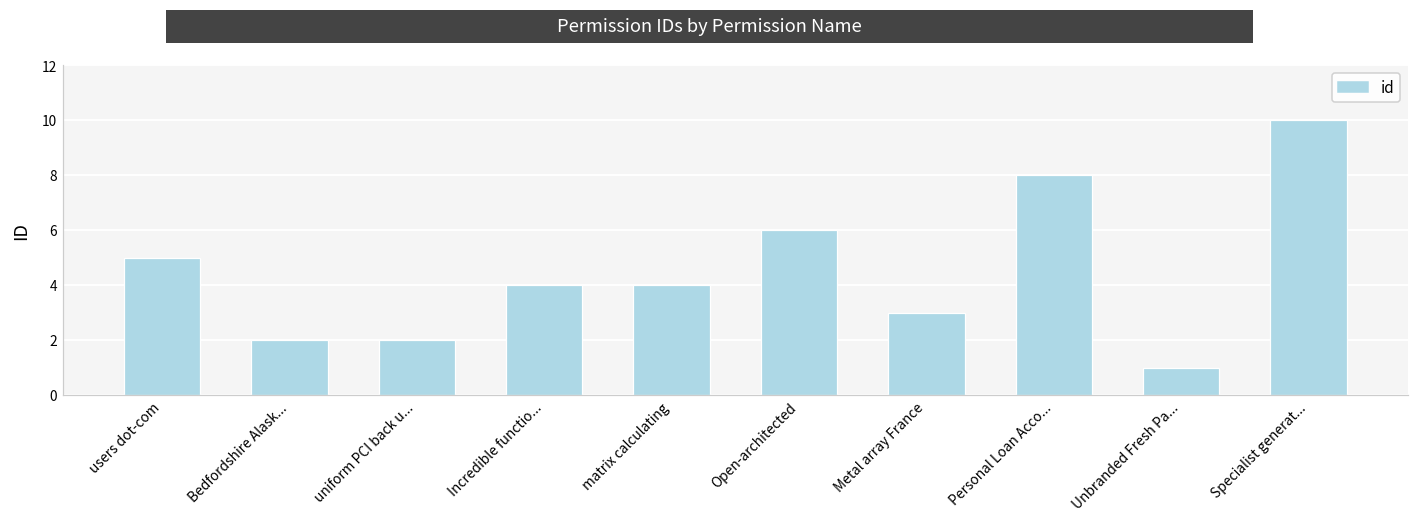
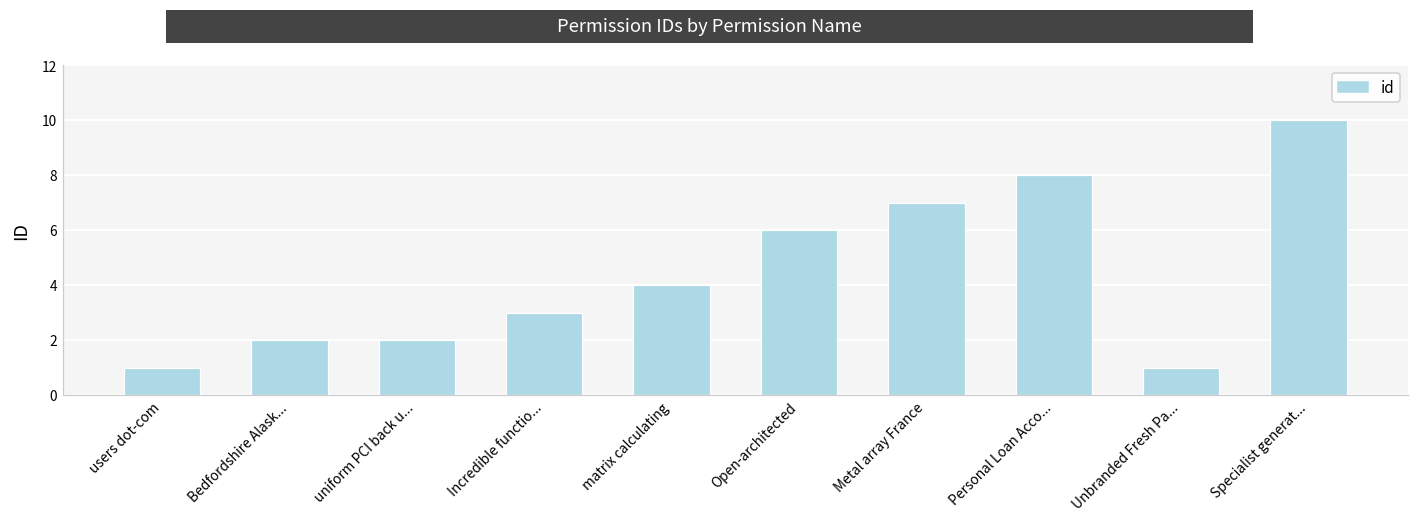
  {
-   "users dot-com": 5,
+   "users dot-com": 1,
    "Bedfordshire Alask...": 2,
    "uniform PCI back u...": 2,
-   "Incredible functio...": 4,
+   "Incredible functio...": 3,
    "matrix calculating": 4,
    "Open-architected": 6,
-   "Metal array France": 3,
+   "Metal array France": 7,
    "Personal Loan Acco...": 8,
    "Unbranded Fresh Pa...": 1,
    "Specialist generat...": 10
  }
